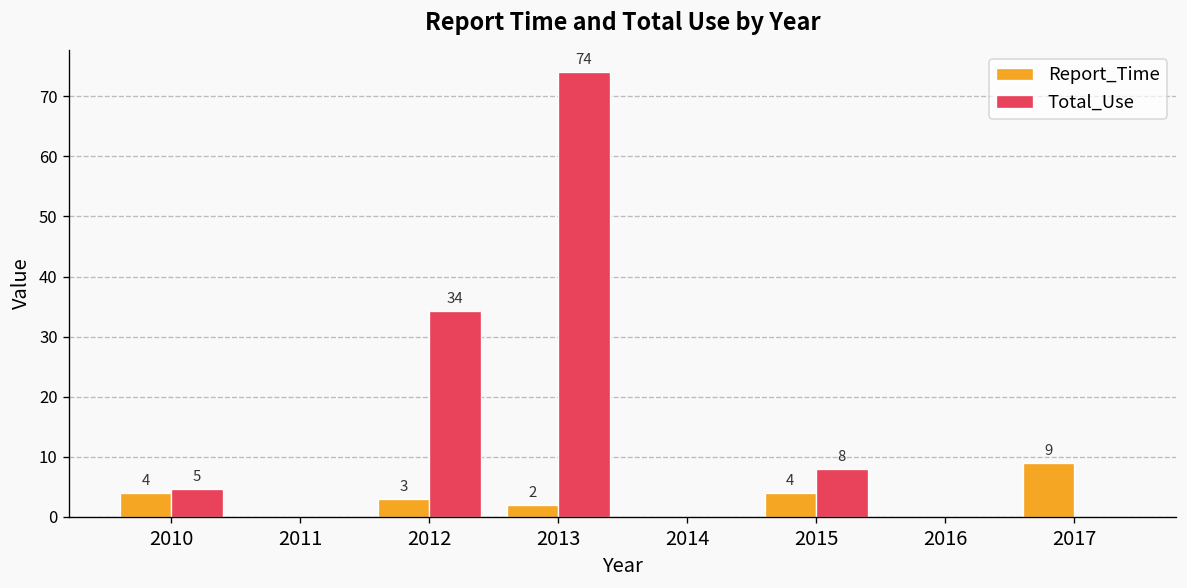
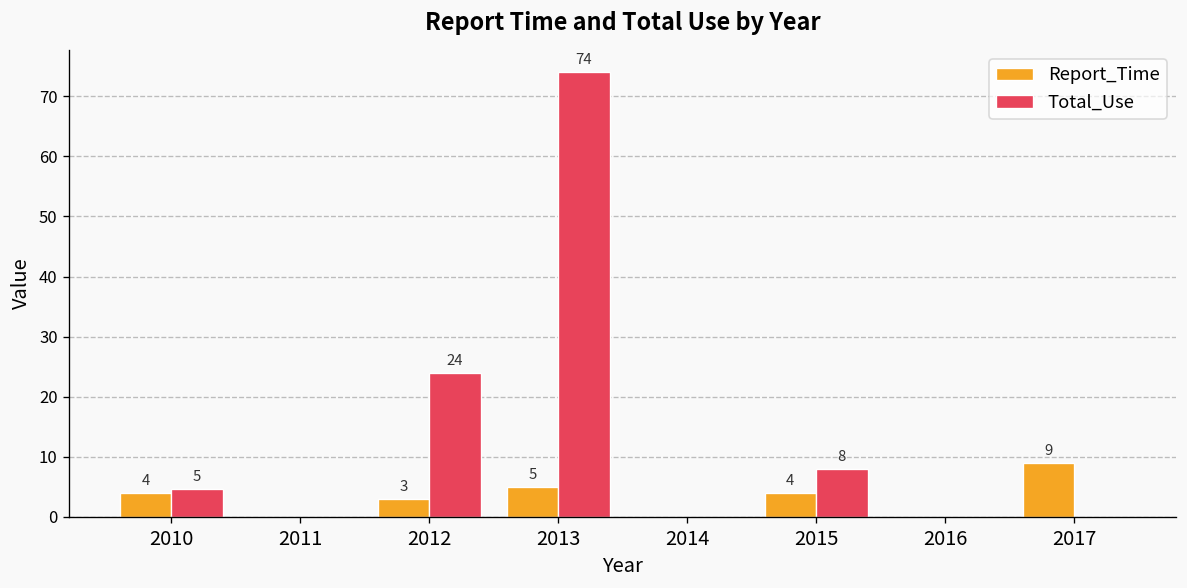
  {
    "Report_Time": {
      "2010": 4,
      "2012": 3,
-     "2013": 2,
+     "2013": 5,
      "2015": 4,
      "2017": 9
    },
    "Total_Use": {
      "2010": 5,
-     "2012": 34,
+     "2012": 24,
      "2013": 74,
      "2015": 8
    }
  }
